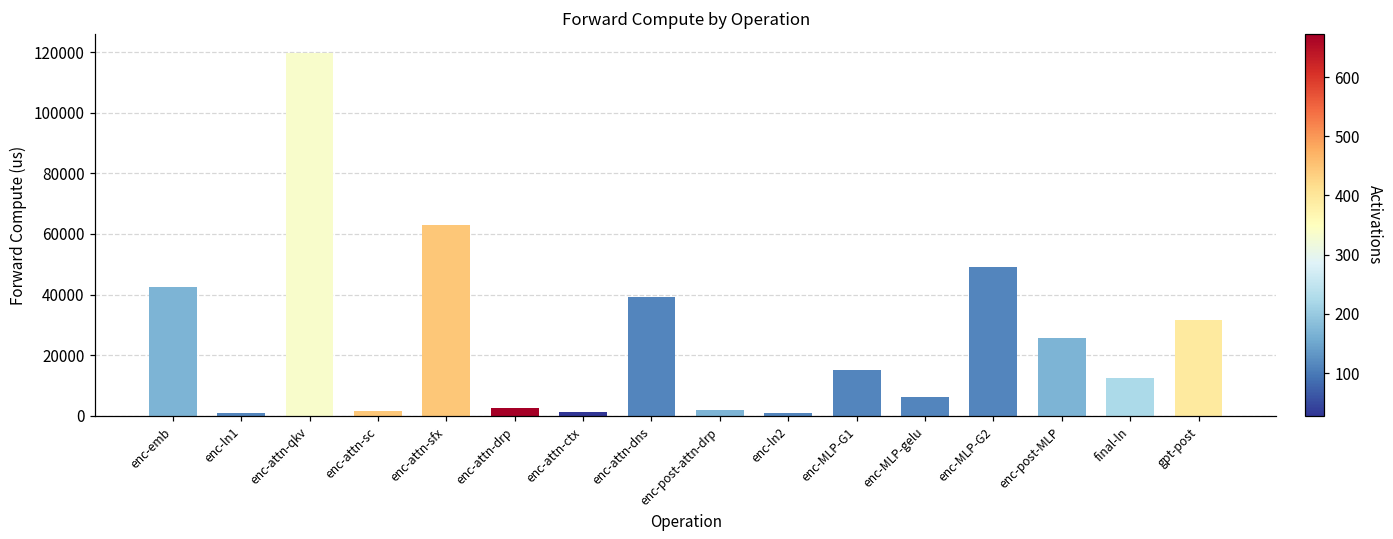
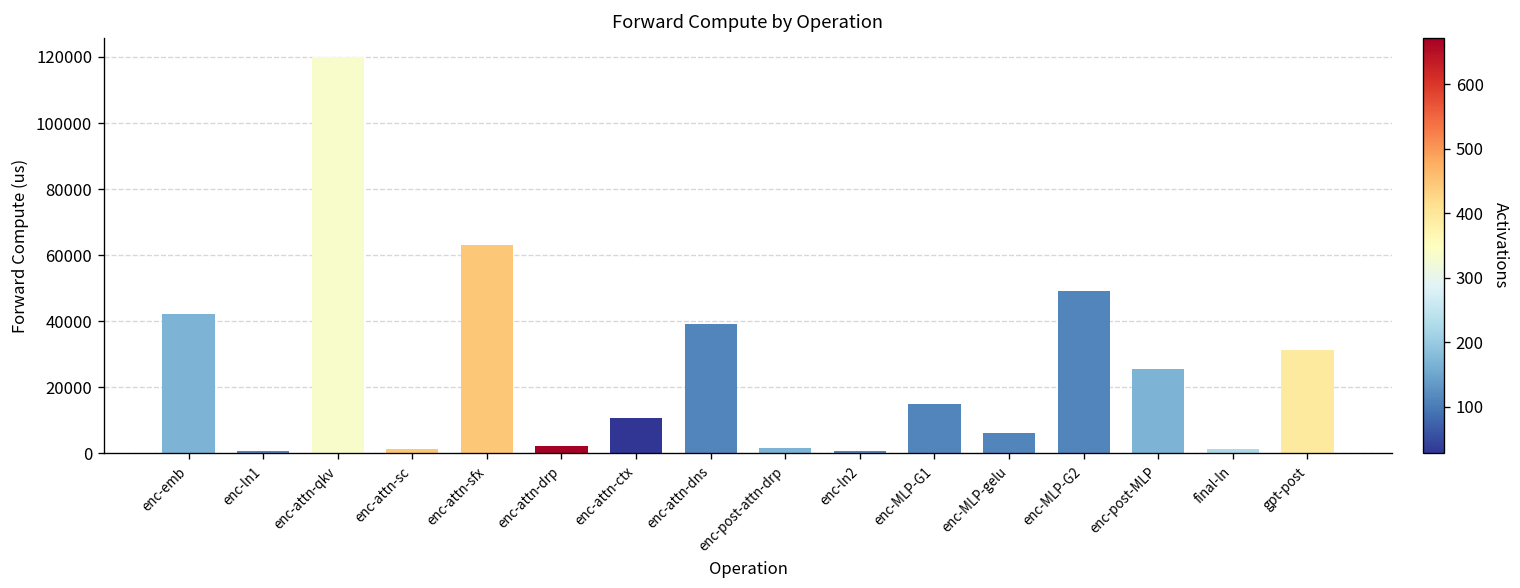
  {
    "enc-emb": 42000,
    "enc-attn-qkv": 120000,
    "enc-attn-sc": 1000,
    "enc-attn-sfx": 63000,
    "enc-attn-drp": 2000,
-   "enc-attn-ctx": 1000,
+   "enc-attn-ctx": 11000,
    "enc-attn-dns": 39000,
    "enc-post-attn-drp": 2000,
    "enc-MLP-G1": 15000,
    "enc-MLP-gelu": 6000,
    "enc-MLP-G2": 49000,
    "enc-post-MLP": 26000,
-   "final-ln": 12000,
+   "final-ln": 1000,
    "gpt-post": 31000
  }
